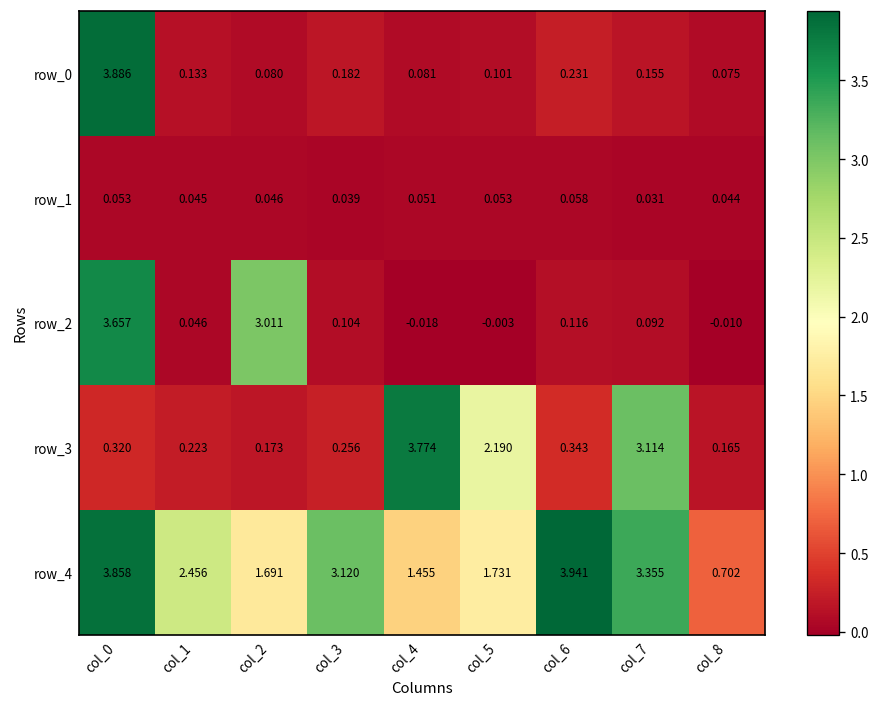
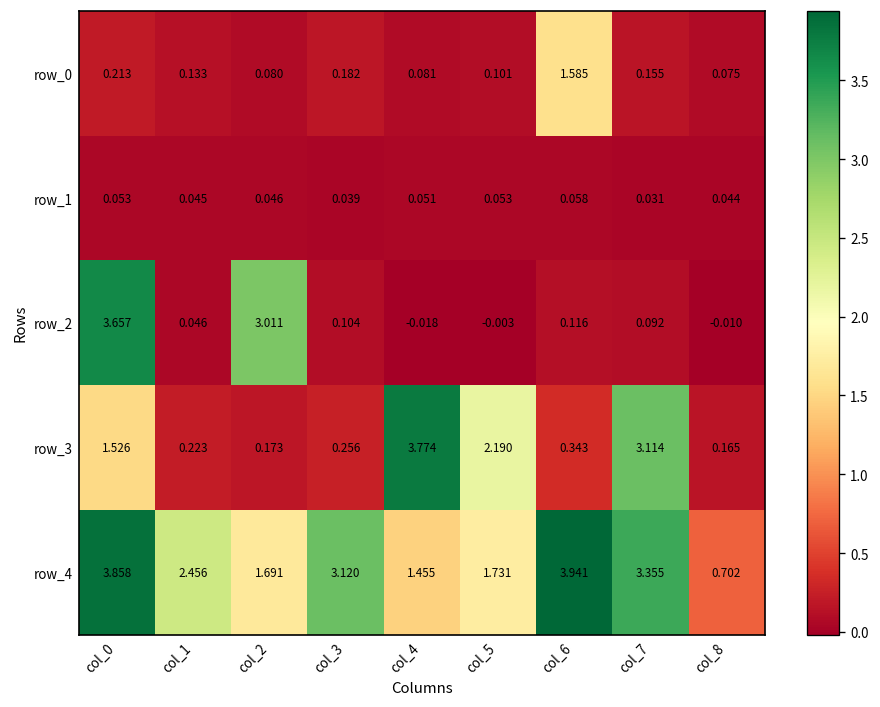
  {
    "row_0": {
-     "col_0": 3.886,
+     "col_0": 0.213,
      "col_1": 0.133,
      "col_2": 0.080,
      "col_3": 0.182,
      "col_4": 0.081,
      "col_5": 0.101,
-     "col_6": 0.231,
+     "col_6": 1.585,
      "col_7": 0.155,
      "col_8": 0.075
    },
    "row_1": {
      "col_0": 0.053,
      "col_1": 0.045,
      "col_2": 0.046,
      "col_3": 0.039,
      "col_4": 0.051,
      "col_5": 0.053,
      "col_6": 0.058,
      "col_7": 0.031,
      "col_8": 0.044
    },
    "row_2": {
      "col_0": 3.657,
      "col_1": 0.046,
      "col_2": 3.011,
      "col_3": 0.104,
      "col_4": -0.018,
      "col_5": -0.003,
      "col_6": 0.116,
      "col_7": 0.092,
      "col_8": -0.010
    },
    "row_3": {
-     "col_0": 0.320,
+     "col_0": 1.526,
      "col_1": 0.223,
      "col_2": 0.173,
      "col_3": 0.256,
      "col_4": 3.774,
      "col_5": 2.190,
      "col_6": 0.343,
      "col_7": 3.114,
      "col_8": 0.165
    },
    "row_4": {
      "col_0": 3.858,
      "col_1": 2.456,
      "col_2": 1.691,
      "col_3": 3.120,
      "col_4": 1.455,
      "col_5": 1.731,
      "col_6": 3.941,
      "col_7": 3.355,
      "col_8": 0.702
    }
  }
